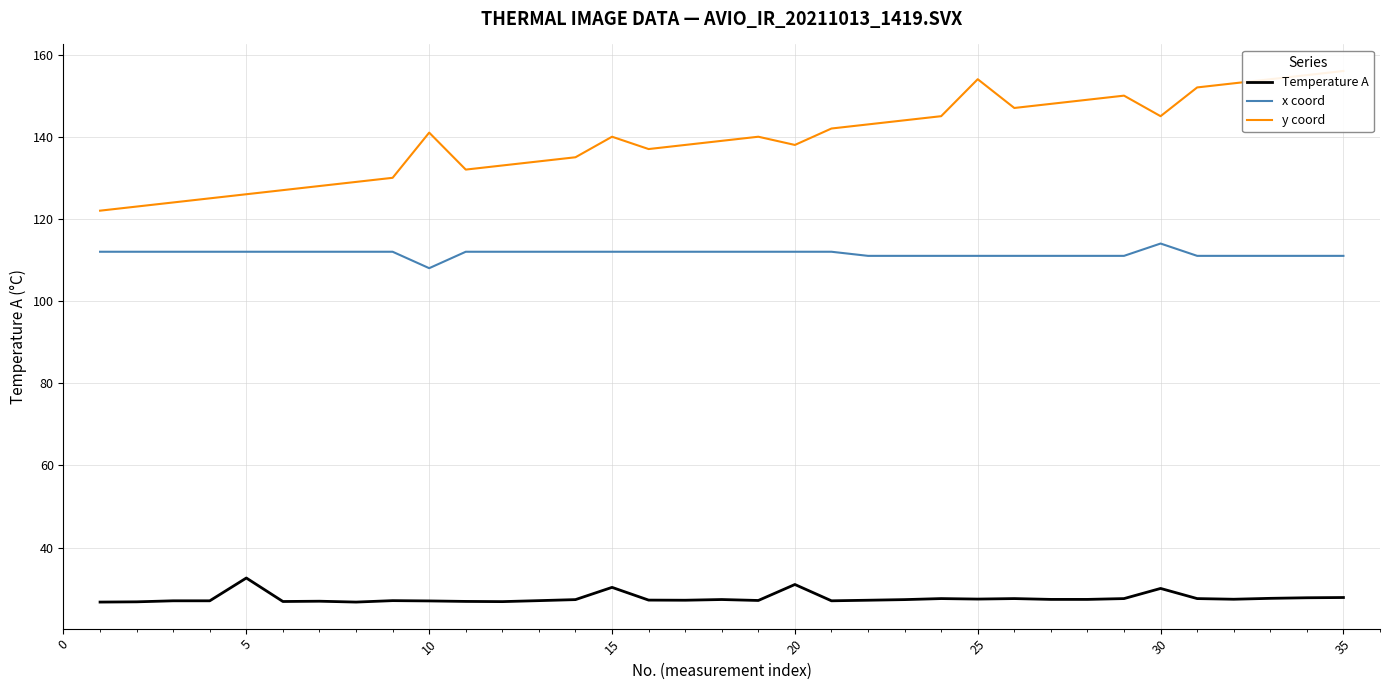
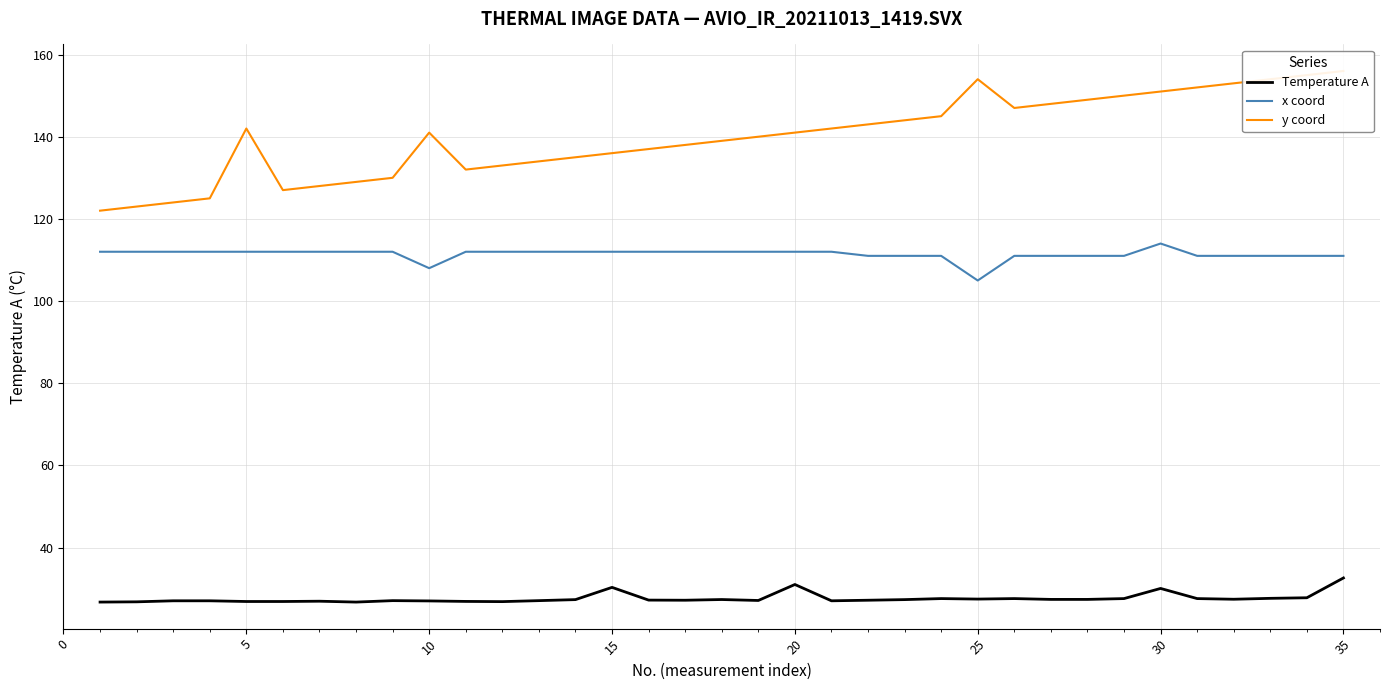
  {
    "Temperature A": {
-     "5": 33,
+     "5": 27,
      "10": 27,
      "15": 30,
      "20": 31,
      "25": 27,
      "30": 30,
-     "35": 28
+     "35": 33
    },
    "x coord": {
      "5": 112,
      "10": 108,
      "15": 112,
      "20": 112,
-     "25": 111,
+     "25": 105,
      "30": 114,
      "35": 111
    },
    "y coord": {
-     "5": 126,
+     "5": 142,
      "10": 141,
-     "15": 140,
-     "20": 138,
+     "15": 136,
+     "20": 141,
      "25": 154,
-     "30": 145
+     "30": 151
    }
  }
